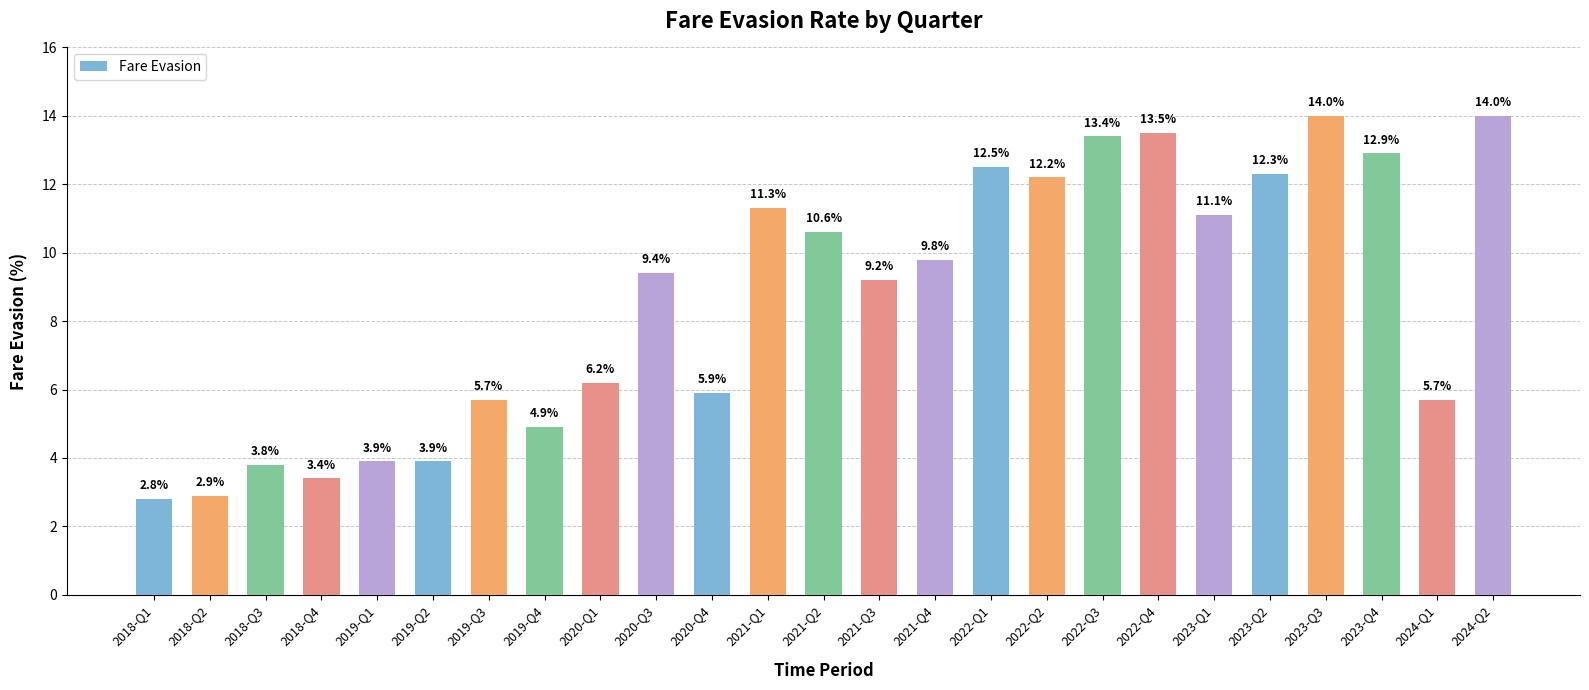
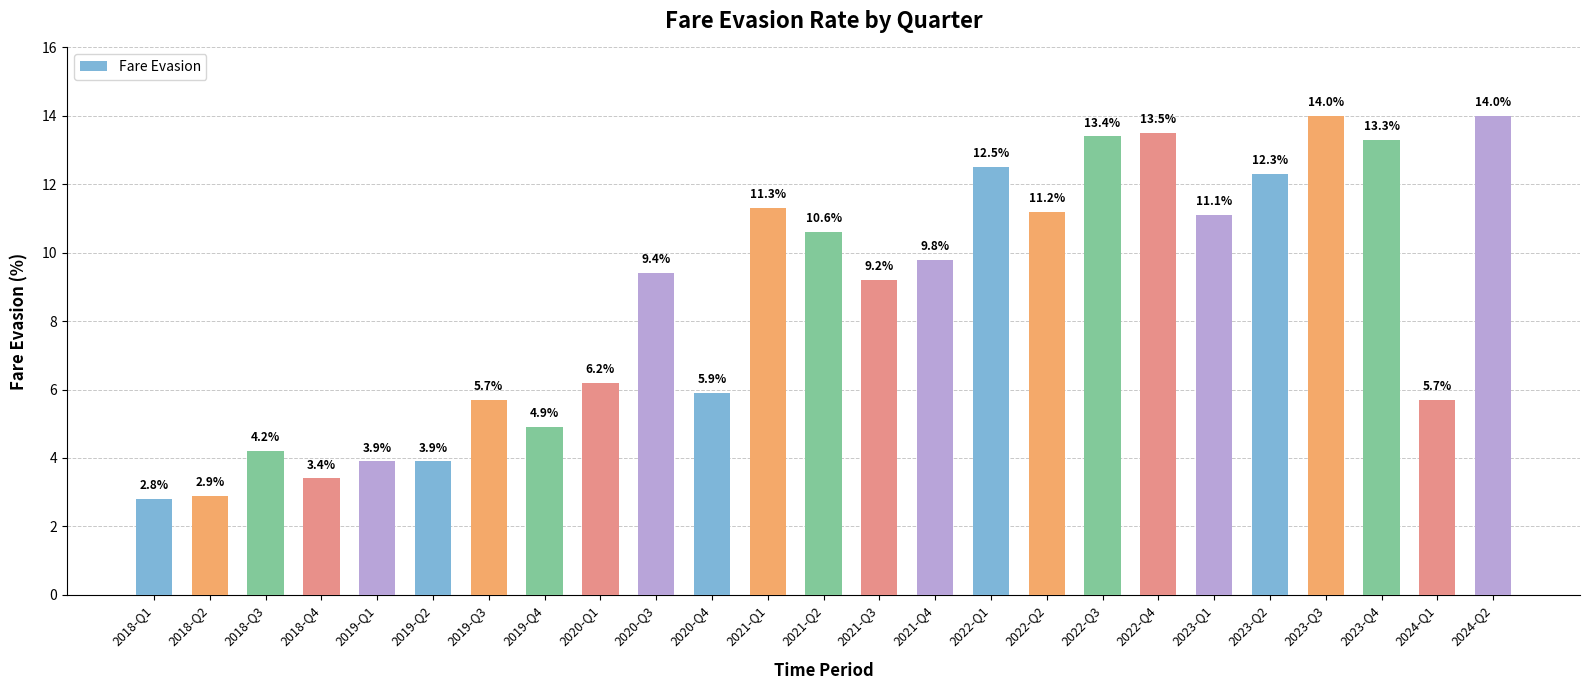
  {
    "2018-Q1": "2.8%",
    "2018-Q2": "2.9%",
-   "2018-Q3": "3.8%",
+   "2018-Q3": "4.2%",
    "2018-Q4": "3.4%",
    "2019-Q1": "3.9%",
    "2019-Q2": "3.9%",
    "2019-Q3": "5.7%",
    "2019-Q4": "4.9%",
    "2020-Q1": "6.2%",
    "2020-Q3": "9.4%",
    "2020-Q4": "5.9%",
    "2021-Q1": "11.3%",
    "2021-Q2": "10.6%",
    "2021-Q3": "9.2%",
    "2021-Q4": "9.8%",
    "2022-Q1": "12.5%",
-   "2022-Q2": "12.2%",
+   "2022-Q2": "11.2%",
    "2022-Q3": "13.4%",
    "2022-Q4": "13.5%",
    "2023-Q1": "11.1%",
    "2023-Q2": "12.3%",
    "2023-Q3": "14.0%",
-   "2023-Q4": "12.9%",
+   "2023-Q4": "13.3%",
    "2024-Q1": "5.7%",
    "2024-Q2": "14.0%"
  }
